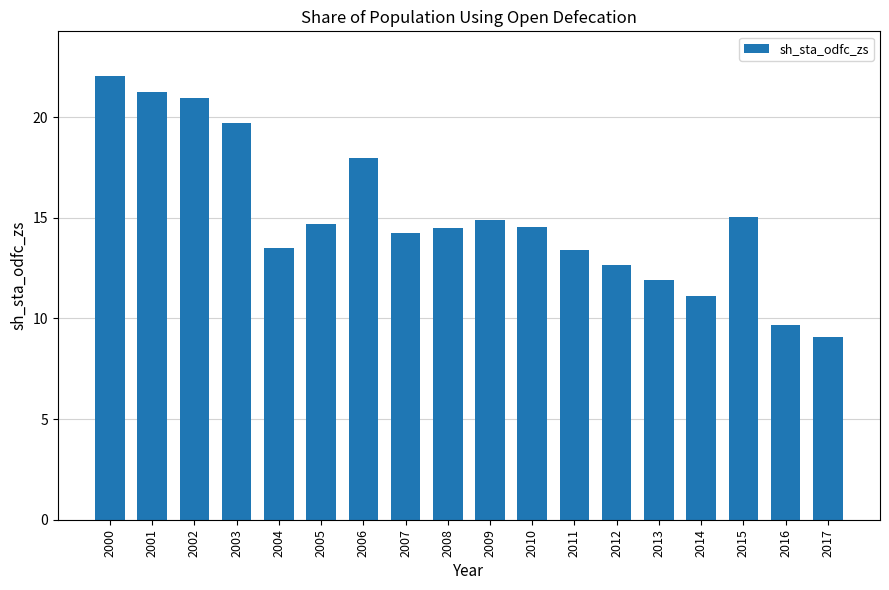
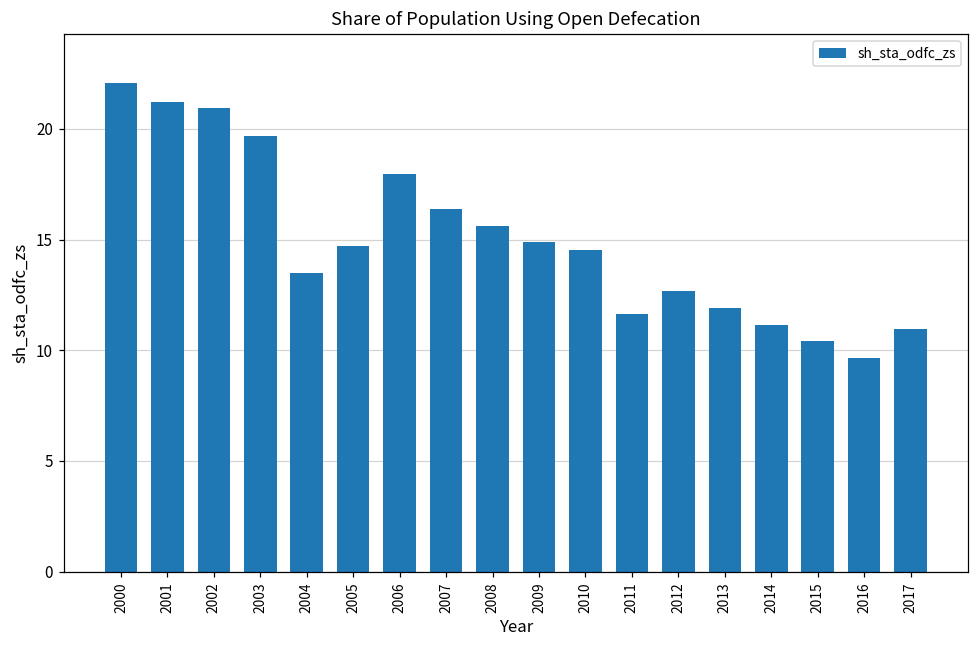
  {
    "2000": 22.1,
    "2001": 21.2,
    "2002": 21.0,
    "2003": 19.7,
    "2004": 13.5,
    "2005": 14.7,
    "2006": 18.0,
-   "2007": 14.2,
-   "2008": 14.5,
+   "2007": 16.4,
+   "2008": 15.6,
    "2009": 14.9,
    "2010": 14.5,
-   "2011": 13.4,
+   "2011": 11.6,
    "2012": 12.7,
    "2013": 11.9,
    "2014": 11.1,
-   "2015": 15.0,
+   "2015": 10.4,
    "2016": 9.7,
-   "2017": 9.1
+   "2017": 10.9
  }
